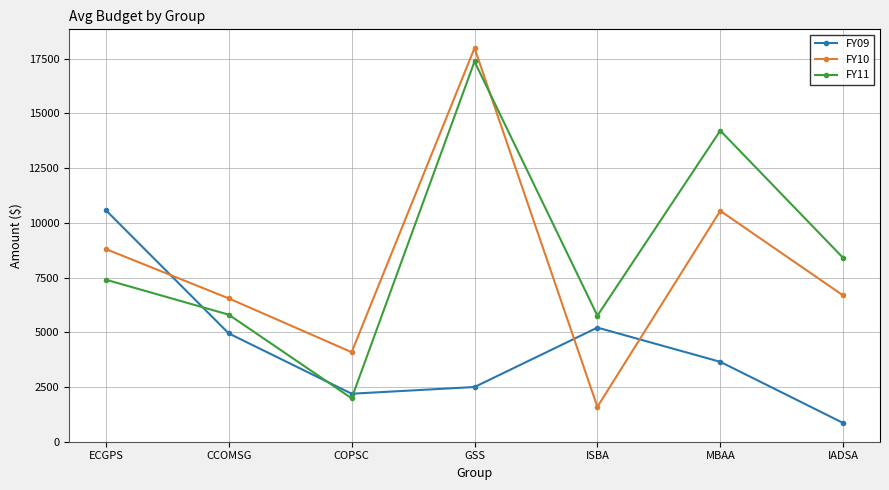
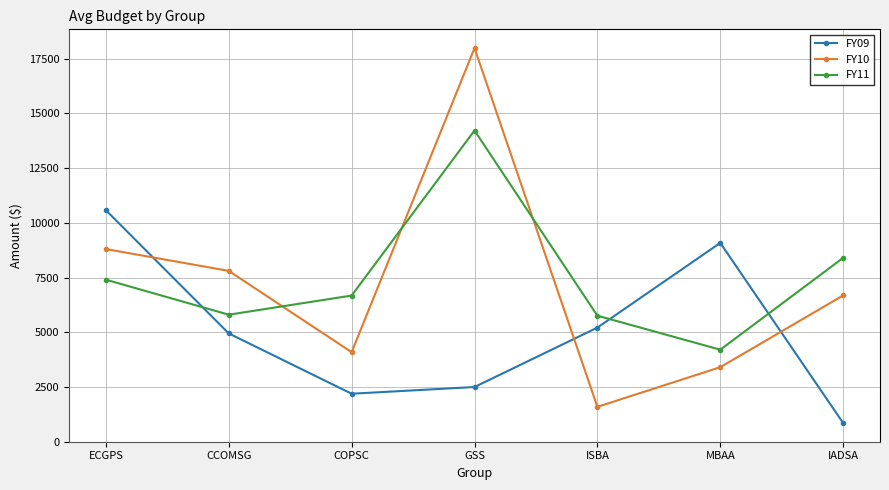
  {
    "FY09": {
      "ECGPS": 10600,
      "CCOMSG": 4900,
      "COPSC": 2200,
      "GSS": 2500,
      "ISBA": 5200,
-     "MBAA": 3600,
+     "MBAA": 9100,
      "IADSA": 900
    },
    "FY10": {
      "ECGPS": 8800,
-     "CCOMSG": 6500,
+     "CCOMSG": 7800,
      "COPSC": 4100,
      "GSS": 18000,
      "ISBA": 1600,
-     "MBAA": 10500,
+     "MBAA": 3400,
      "IADSA": 6700
    },
    "FY11": {
      "ECGPS": 7400,
      "CCOMSG": 5800,
-     "COPSC": 2000,
-     "GSS": 17400,
+     "COPSC": 6700,
+     "GSS": 14200,
      "ISBA": 5800,
-     "MBAA": 14200,
+     "MBAA": 4200,
      "IADSA": 8400
    }
  }
